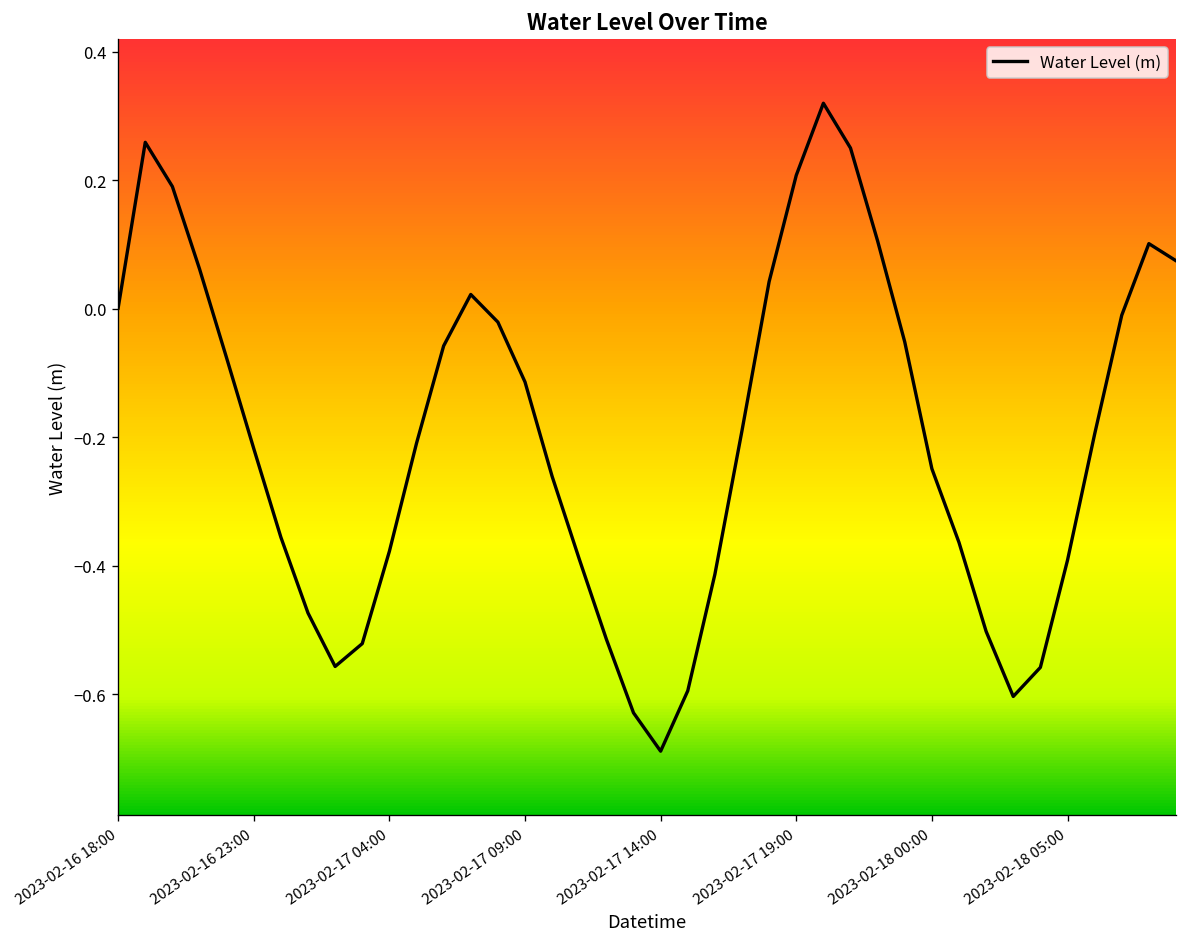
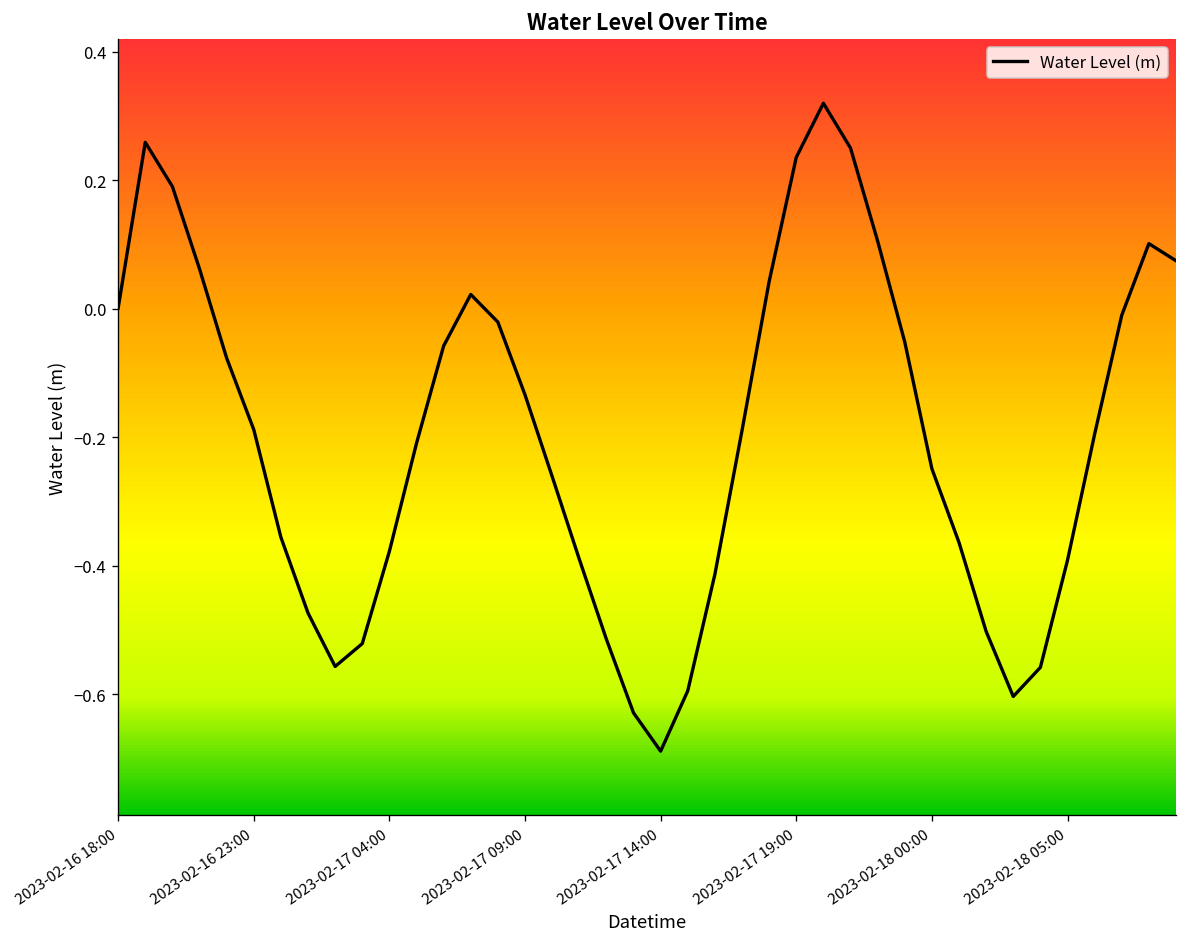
  {
    "2023-02-16 18:00": 0.00,
-   "2023-02-16 23:00": -0.22,
+   "2023-02-16 23:00": -0.19,
    "2023-02-17 04:00": -0.38,
-   "2023-02-17 09:00": -0.11,
+   "2023-02-17 09:00": -0.13,
    "2023-02-17 14:00": -0.69,
-   "2023-02-17 19:00": 0.21,
+   "2023-02-17 19:00": 0.24,
    "2023-02-18 00:00": -0.25,
    "2023-02-18 05:00": -0.39
  }
